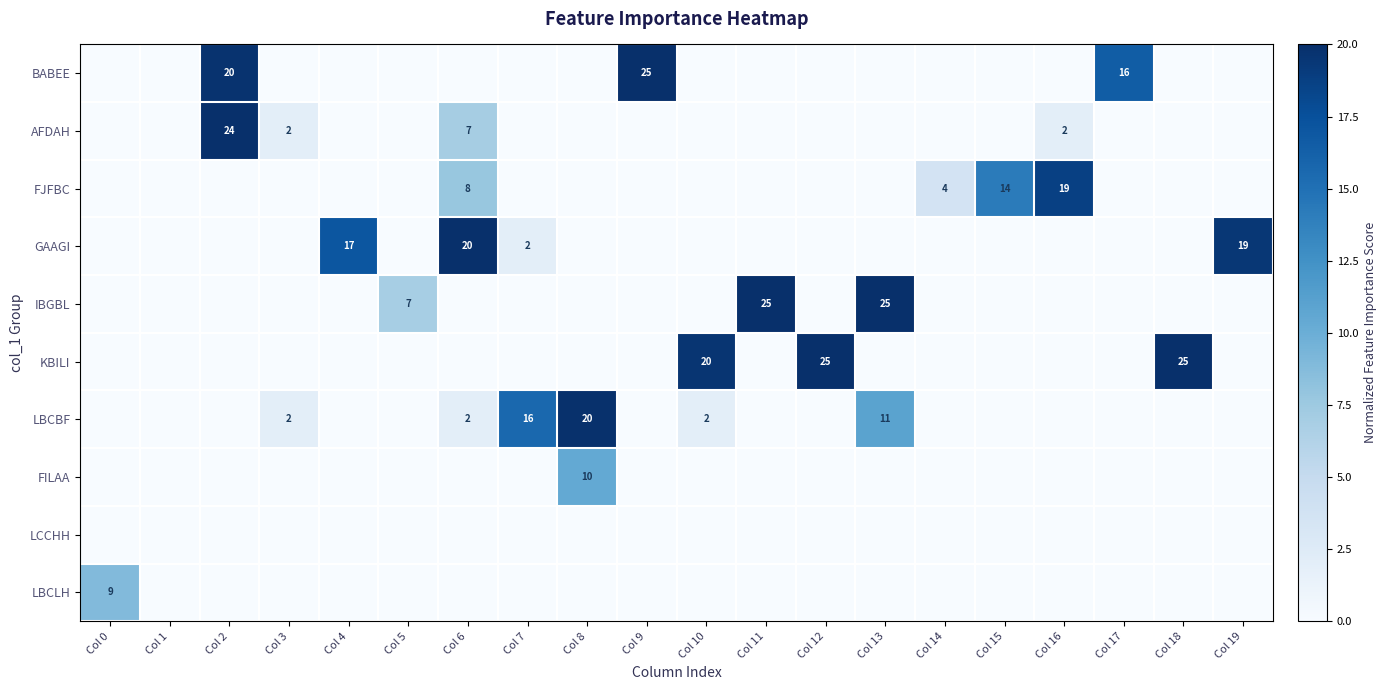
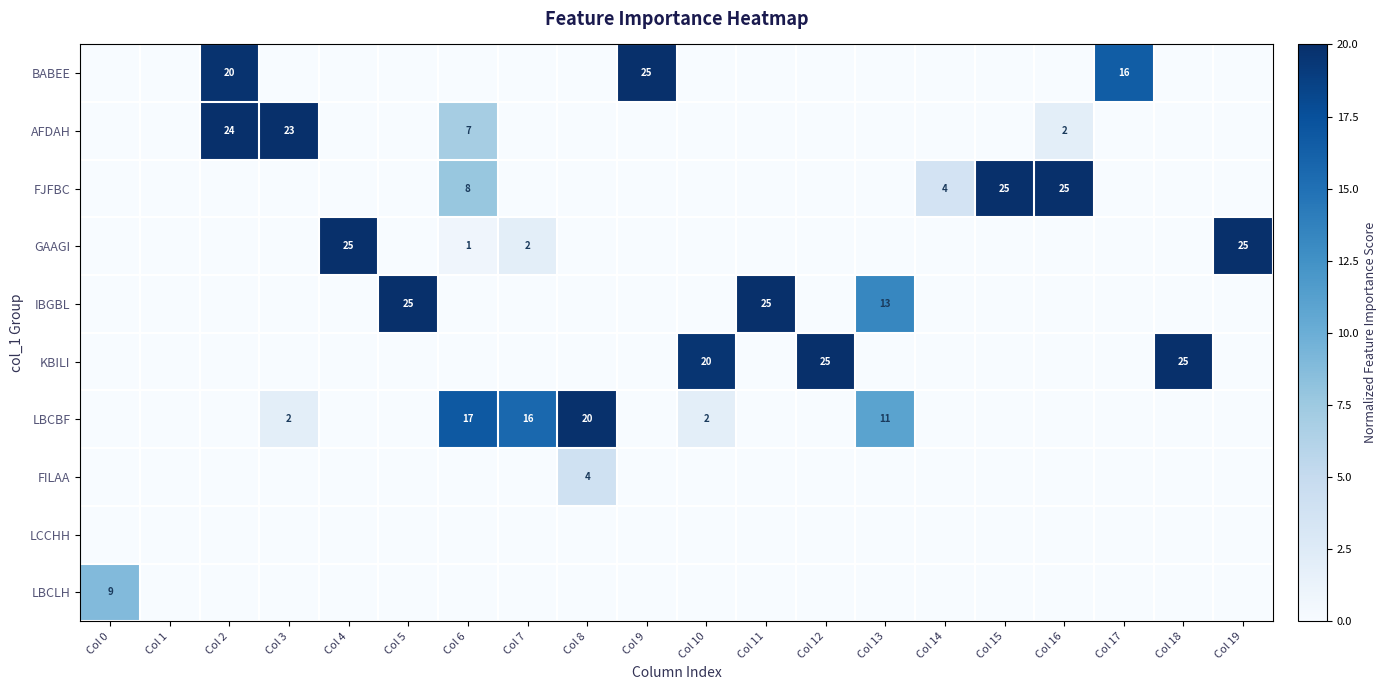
  {
    "BABEE": {
      "Col 2": 20,
      "Col 9": 25,
      "Col 17": 16
    },
    "AFDAH": {
      "Col 2": 24,
-     "Col 3": 2,
+     "Col 3": 23,
      "Col 6": 7,
      "Col 16": 2
    },
    "FJFBC": {
      "Col 6": 8,
      "Col 14": 4,
-     "Col 15": 14,
-     "Col 16": 19
+     "Col 15": 25,
+     "Col 16": 25
    },
    "GAAGI": {
-     "Col 4": 17,
-     "Col 6": 20,
+     "Col 4": 25,
+     "Col 6": 1,
      "Col 7": 2,
-     "Col 19": 19
+     "Col 19": 25
    },
    "IBGBL": {
-     "Col 5": 7,
+     "Col 5": 25,
      "Col 11": 25,
-     "Col 13": 25
+     "Col 13": 13
    },
    "KBILI": {
      "Col 10": 20,
      "Col 12": 25,
      "Col 18": 25
    },
    "LBCBF": {
      "Col 3": 2,
-     "Col 6": 2,
+     "Col 6": 17,
      "Col 7": 16,
      "Col 8": 20,
      "Col 10": 2,
      "Col 13": 11
    },
    "FILAA": {
-     "Col 8": 10
+     "Col 8": 4
    },
    "LBCLH": {
      "Col 0": 9
    }
  }
